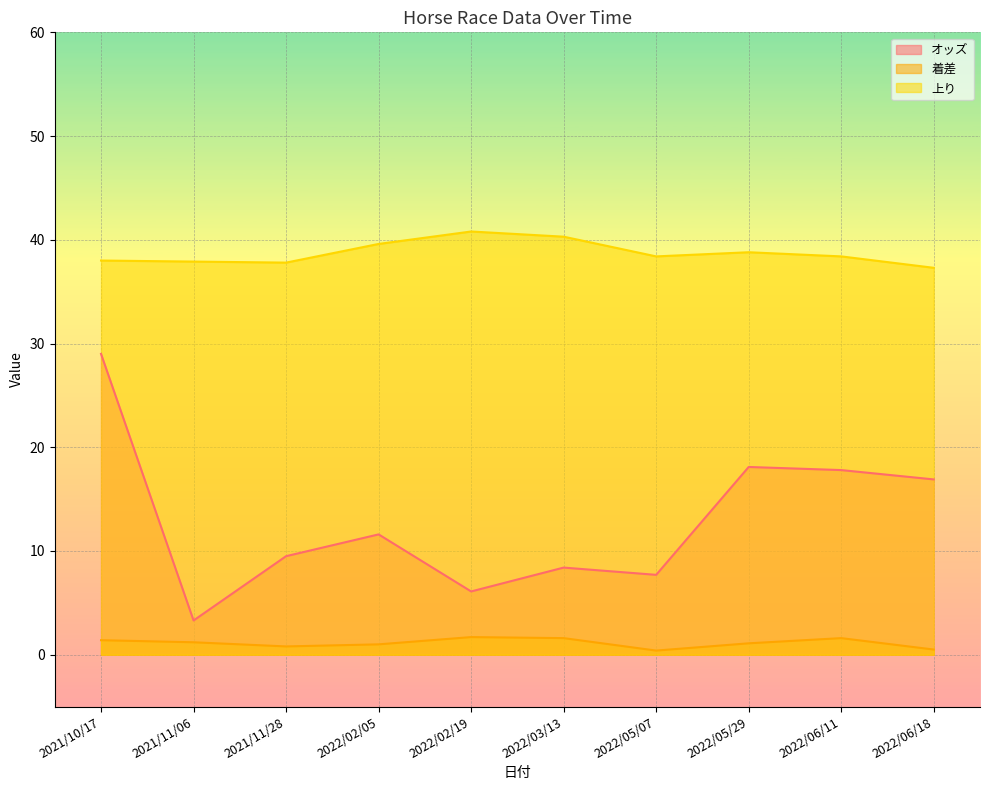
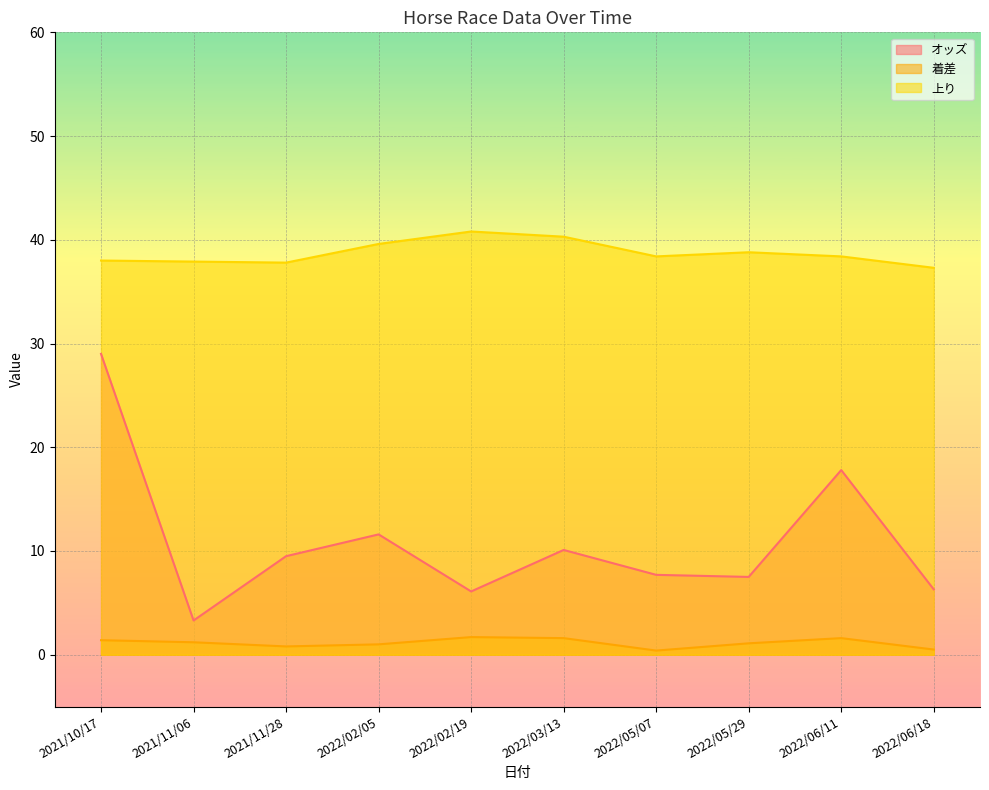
  {
    "オッズ": {
      "2021/10/17": 29.0,
      "2021/11/06": 3.3,
      "2021/11/28": 9.5,
      "2022/02/05": 11.6,
      "2022/02/19": 6.1,
-     "2022/03/13": 8.4,
+     "2022/03/13": 10.1,
      "2022/05/07": 7.7,
-     "2022/05/29": 18.1,
+     "2022/05/29": 7.5,
      "2022/06/11": 17.8,
-     "2022/06/18": 16.9
+     "2022/06/18": 6.3
    }
  }
